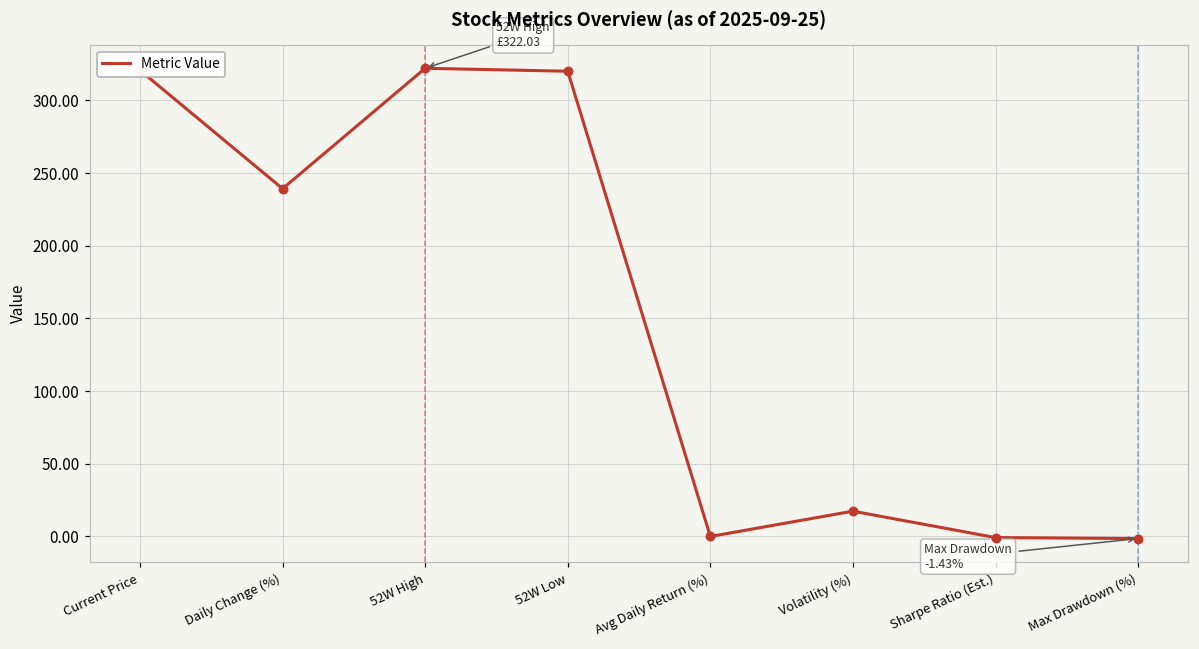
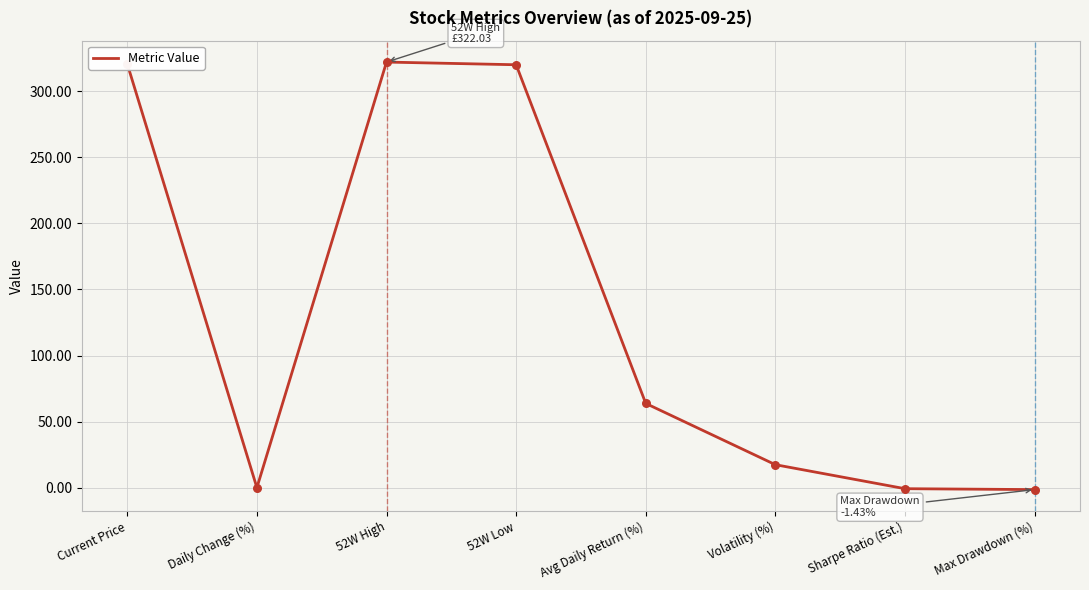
  {
-   "Daily Change (%)": 239,
+   "Daily Change (%)": 0,
    "52W Low": 320,
-   "Avg Daily Return (%)": 0,
+   "Avg Daily Return (%)": 64,
    "Volatility (%)": 17,
    "Max Drawdown (%)": -1
  }
